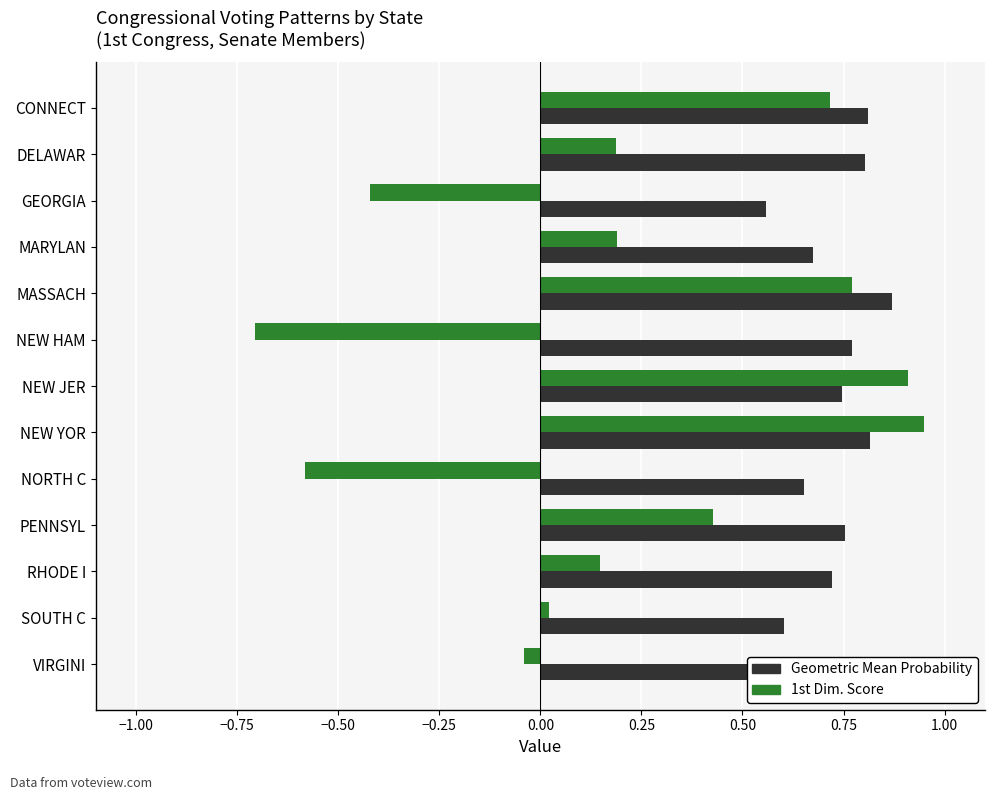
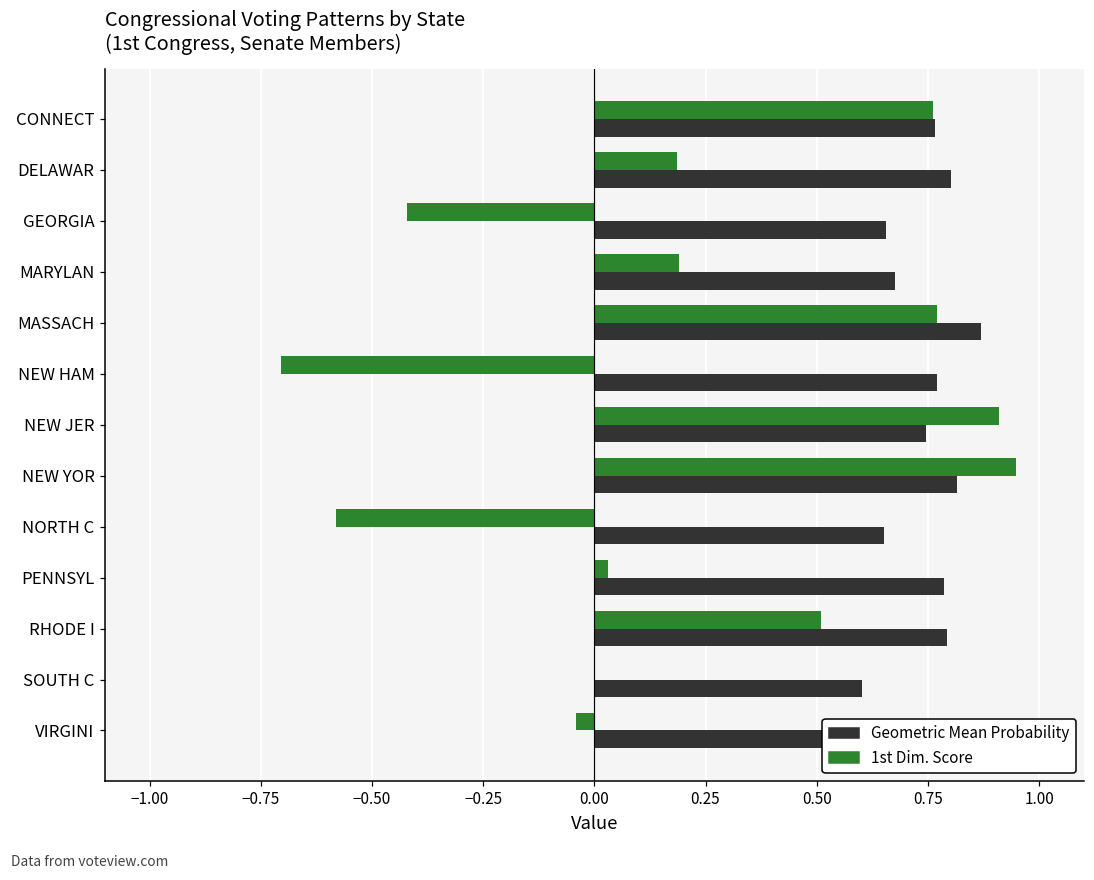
  {
    "Geometric Mean Probability": {
-     "CONNECT": 0.81,
+     "CONNECT": 0.77,
      "DELAWAR": 0.80,
-     "GEORGIA": 0.56,
+     "GEORGIA": 0.66,
      "MARYLAN": 0.68,
      "MASSACH": 0.87,
      "NEW HAM": 0.77,
      "NEW JER": 0.75,
      "NEW YOR": 0.82,
      "NORTH C": 0.65,
-     "PENNSYL": 0.75,
-     "RHODE I": 0.72,
+     "PENNSYL": 0.79,
+     "RHODE I": 0.79,
      "SOUTH C": 0.60
    },
    "1st Dim. Score": {
-     "CONNECT": 0.72,
+     "CONNECT": 0.76,
      "DELAWAR": 0.19,
      "GEORGIA": -0.42,
      "MARYLAN": 0.19,
      "MASSACH": 0.77,
      "NEW HAM": -0.71,
      "NEW JER": 0.91,
      "NEW YOR": 0.95,
      "NORTH C": -0.58,
-     "PENNSYL": 0.43,
-     "RHODE I": 0.15,
-     "SOUTH C": 0.02,
+     "PENNSYL": 0.03,
+     "RHODE I": 0.51,
+     "SOUTH C": 0.00,
      "VIRGINI": -0.04
    }
  }
